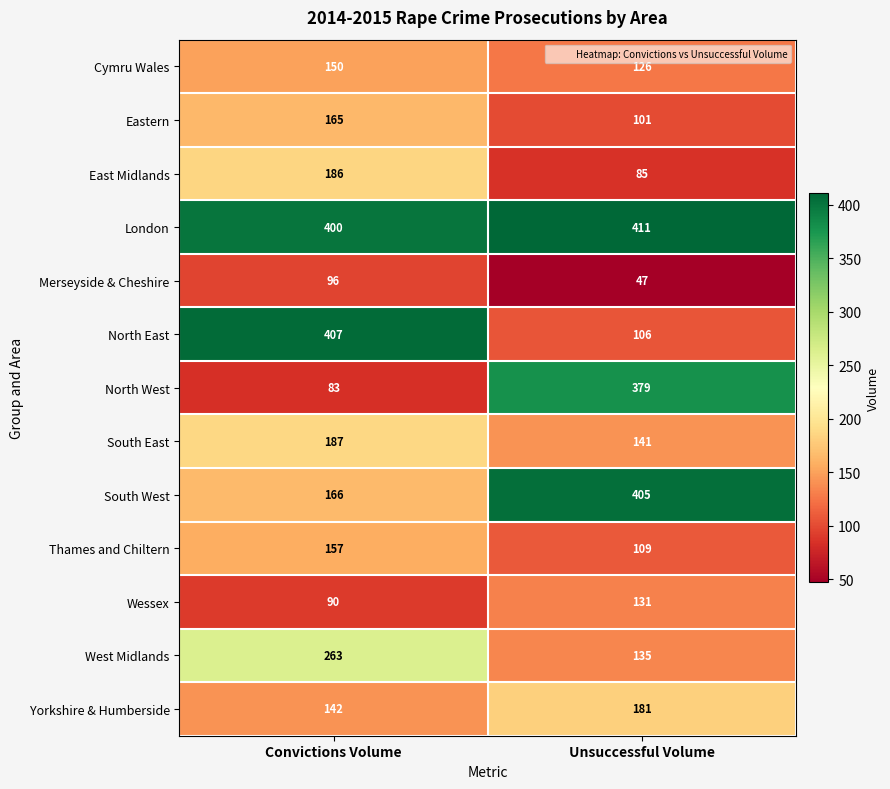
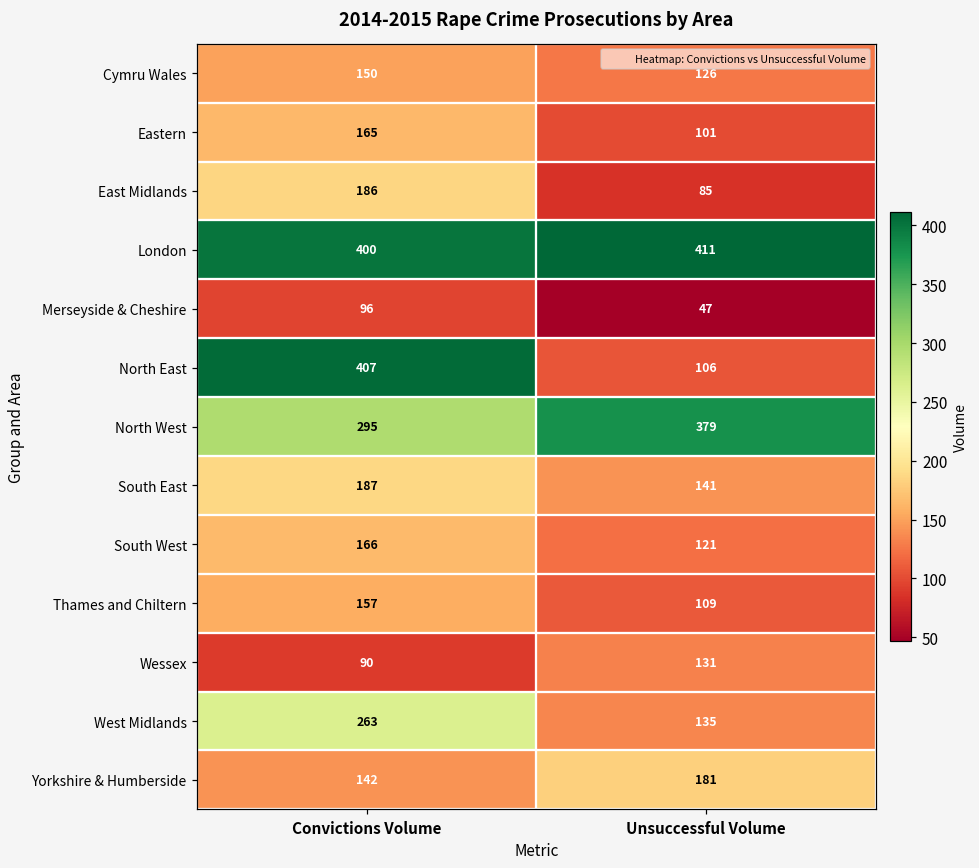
  {
    "Cymru Wales": {
      "Convictions Volume": 150
    },
    "Eastern": {
      "Convictions Volume": 165,
      "Unsuccessful Volume": 101
    },
    "East Midlands": {
      "Convictions Volume": 186,
      "Unsuccessful Volume": 85
    },
    "London": {
      "Convictions Volume": 400,
      "Unsuccessful Volume": 411
    },
    "Merseyside & Cheshire": {
      "Convictions Volume": 96,
      "Unsuccessful Volume": 47
    },
    "North East": {
      "Convictions Volume": 407,
      "Unsuccessful Volume": 106
    },
    "North West": {
-     "Convictions Volume": 83,
+     "Convictions Volume": 295,
      "Unsuccessful Volume": 379
    },
    "South East": {
      "Convictions Volume": 187,
      "Unsuccessful Volume": 141
    },
    "South West": {
      "Convictions Volume": 166,
-     "Unsuccessful Volume": 405
+     "Unsuccessful Volume": 121
    },
    "Thames and Chiltern": {
      "Convictions Volume": 157,
      "Unsuccessful Volume": 109
    },
    "Wessex": {
      "Convictions Volume": 90,
      "Unsuccessful Volume": 131
    },
    "West Midlands": {
      "Convictions Volume": 263,
      "Unsuccessful Volume": 135
    },
    "Yorkshire & Humberside": {
      "Convictions Volume": 142,
      "Unsuccessful Volume": 181
    }
  }
